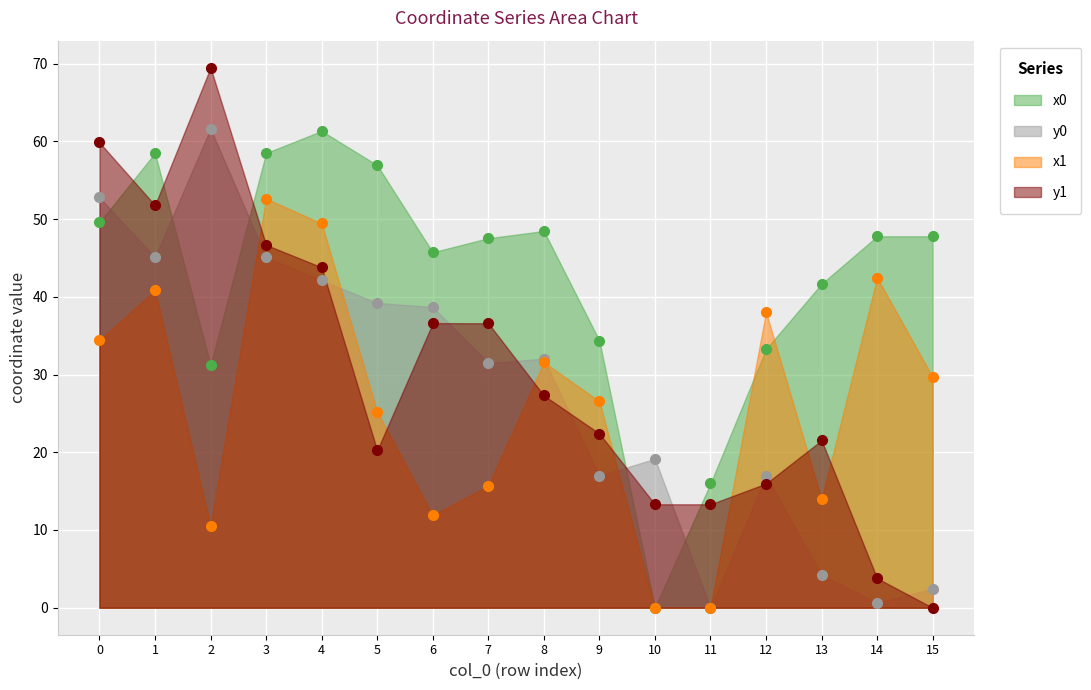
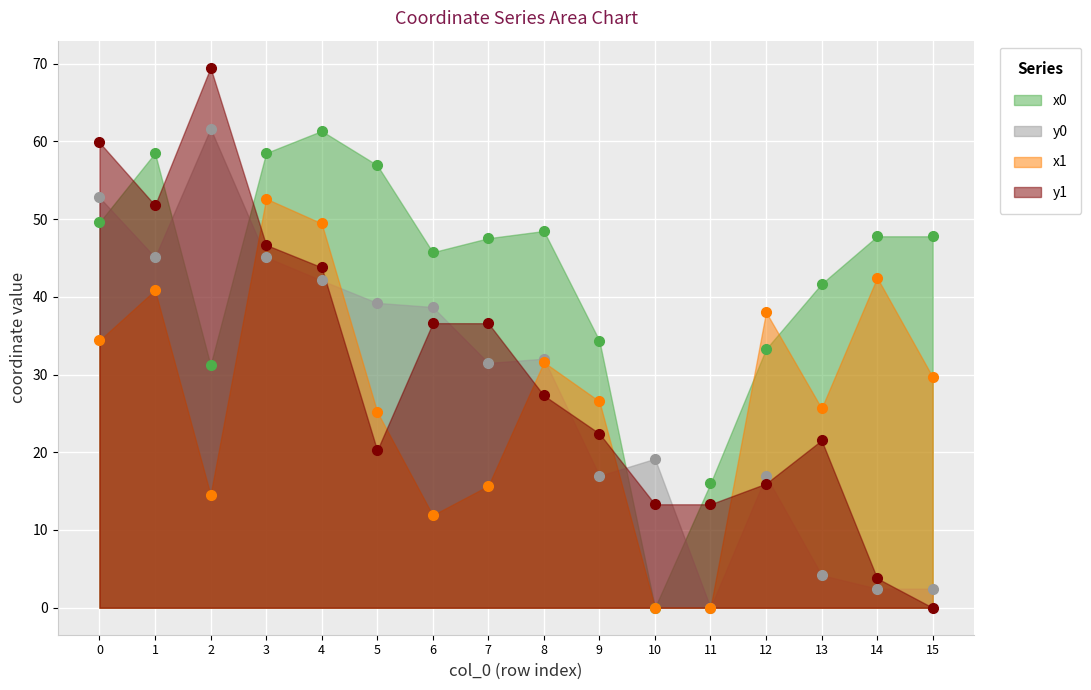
  {
    "x0": {
      "0": 50,
      "1": 58,
      "2": 31,
      "3": 58,
      "4": 61,
      "5": 57,
      "6": 46,
      "7": 48,
      "8": 48,
      "9": 34,
      "11": 16,
      "12": 33,
      "13": 42,
      "14": 48,
      "15": 48
    },
    "y0": {
      "0": 53,
      "1": 45,
      "2": 62,
      "3": 45,
      "4": 42,
      "5": 39,
      "6": 39,
      "7": 31,
      "8": 32,
      "9": 17,
      "10": 19,
      "12": 17,
      "13": 4,
-     "14": 1,
+     "14": 2,
      "15": 2
    },
    "x1": {
      "0": 34,
      "1": 41,
-     "2": 11,
+     "2": 15,
      "3": 53,
      "4": 49,
      "5": 25,
      "6": 12,
      "7": 16,
      "8": 32,
      "9": 27,
      "12": 38,
-     "13": 14,
+     "13": 26,
      "14": 42,
      "15": 30
    },
    "y1": {
      "0": 60,
      "1": 52,
      "2": 69,
      "3": 47,
      "4": 44,
      "5": 20,
      "6": 37,
      "7": 37,
      "8": 27,
      "9": 22,
      "10": 13,
      "11": 13,
      "12": 16,
      "13": 22,
      "14": 4,
      "15": 0
    }
  }
